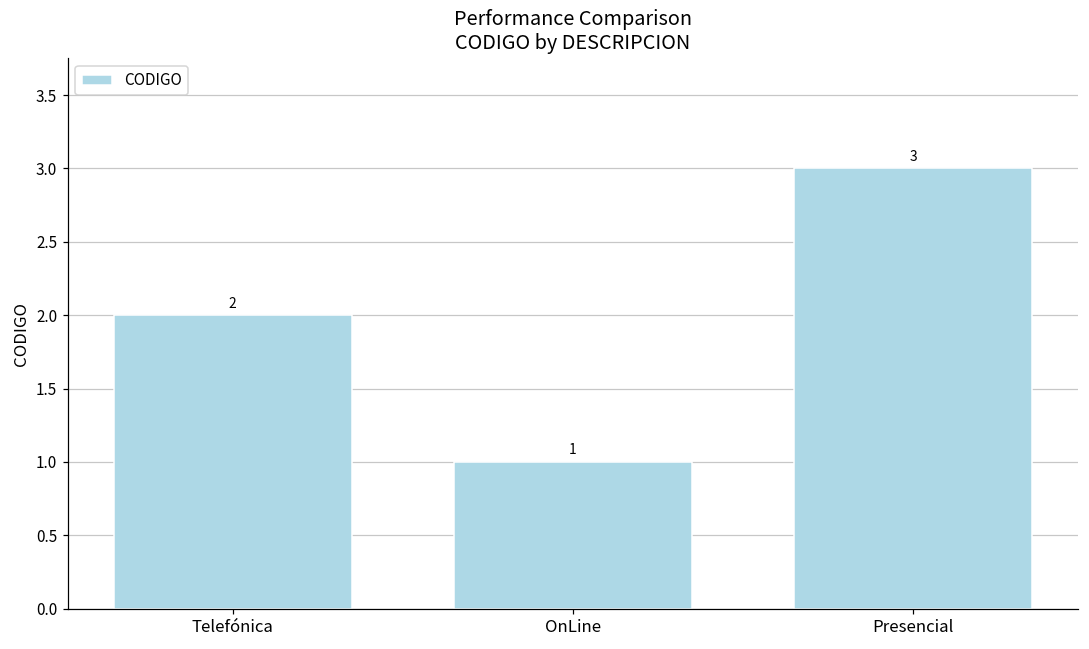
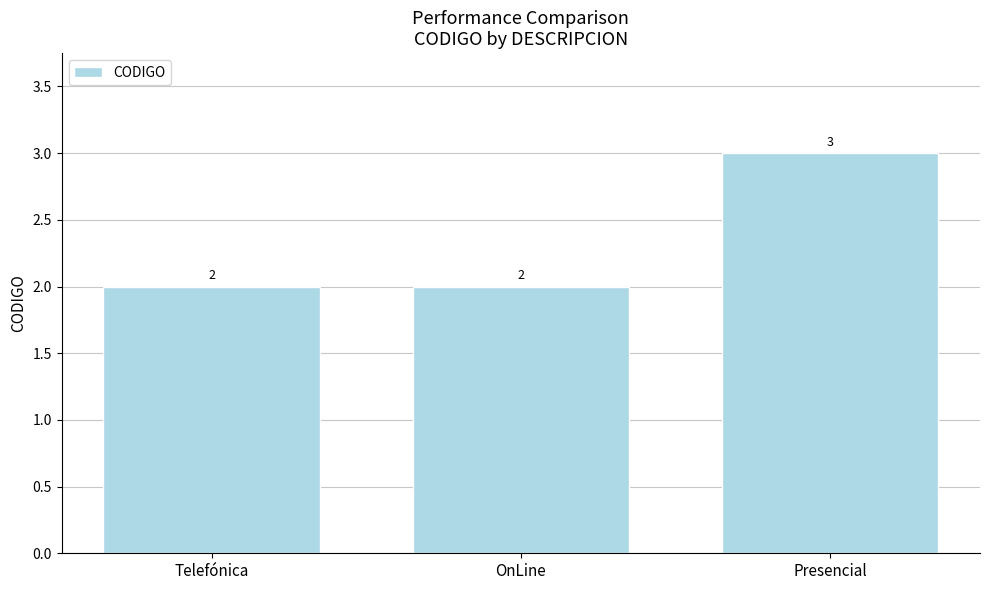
  {
    "Telefónica": 2,
-   "OnLine": 1,
+   "OnLine": 2,
    "Presencial": 3
  }
